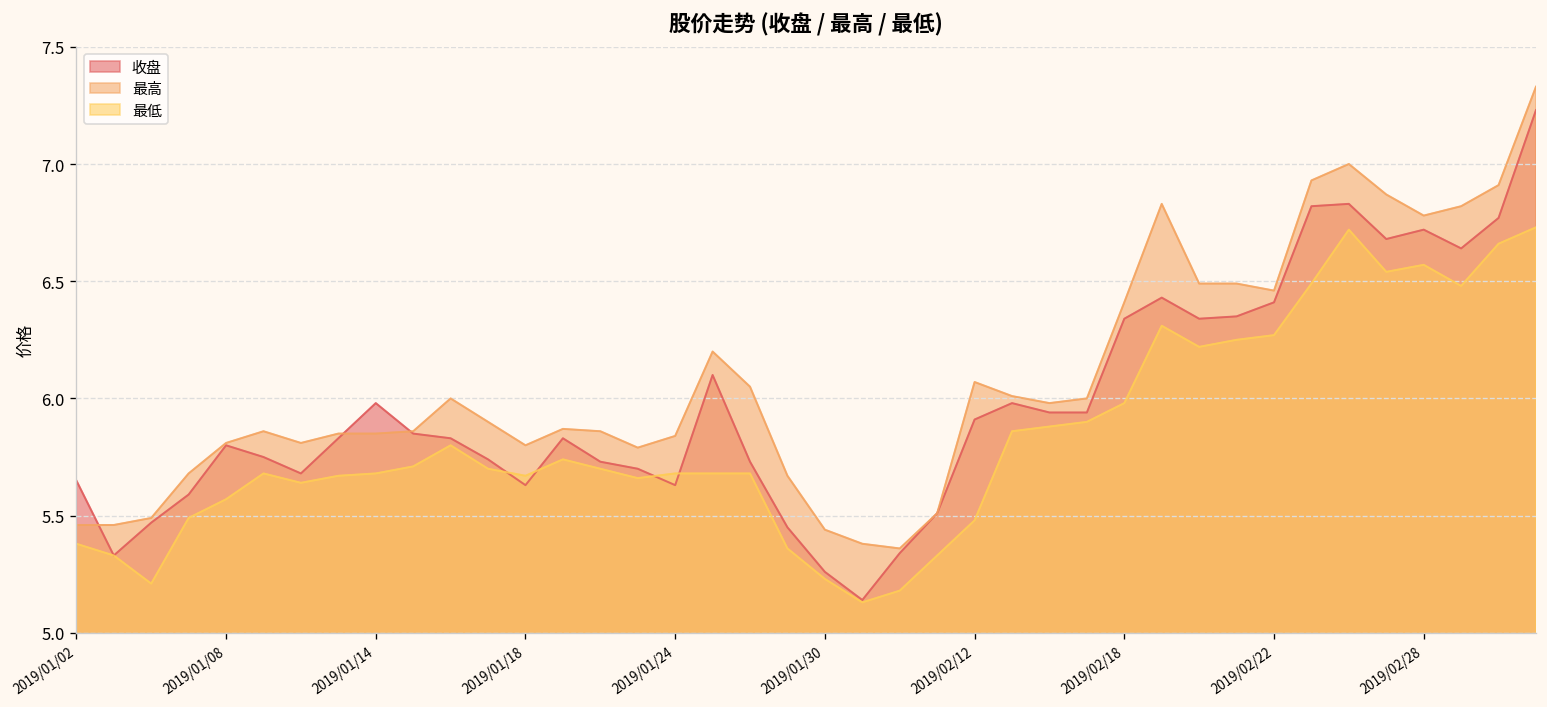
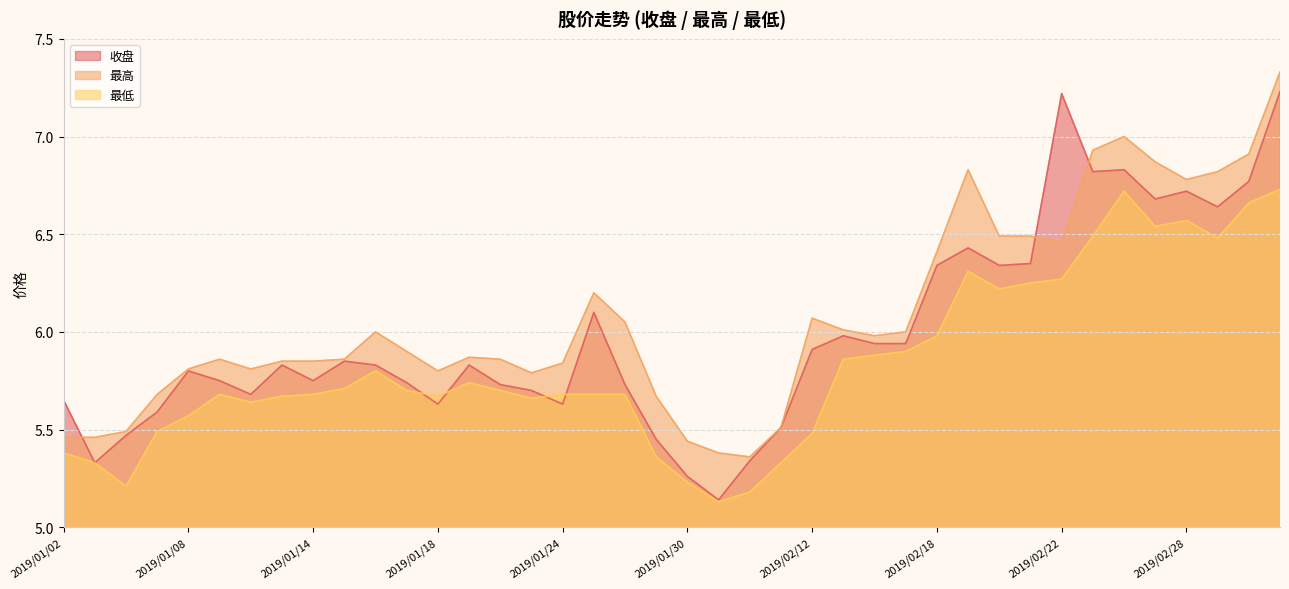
  {
    "收盘": {
      "2019/01/02": 5.65,
-     "2019/01/14": 5.98,
+     "2019/01/14": 5.75,
      "2019/01/18": 5.63,
      "2019/01/24": 5.63,
      "2019/01/30": 5.26,
      "2019/02/12": 5.91,
      "2019/02/18": 6.34,
-     "2019/02/22": 6.41,
+     "2019/02/22": 7.22,
      "2019/02/28": 6.72
    }
  }
